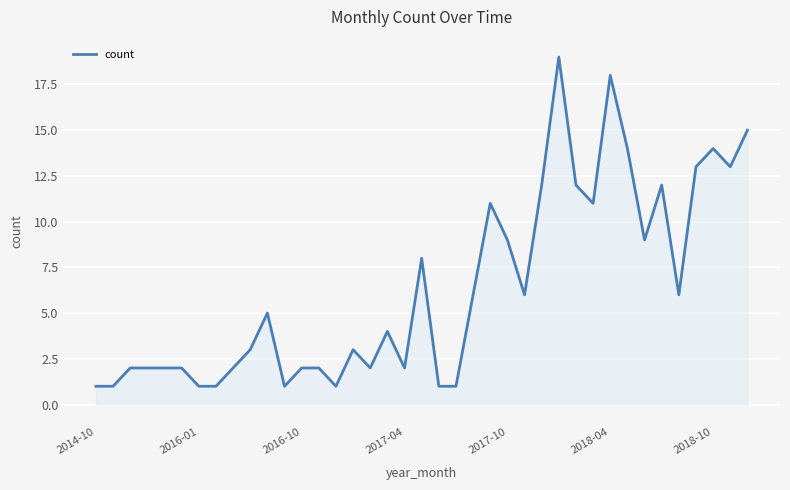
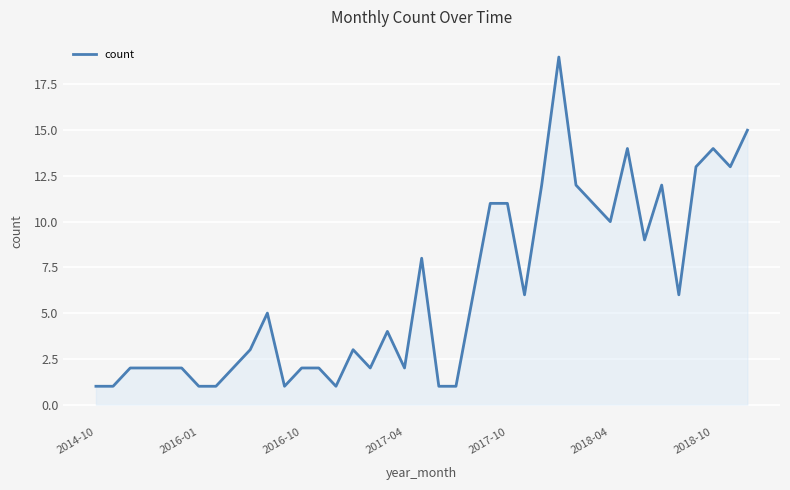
  {
    "2014-10": 1,
    "2016-01": 1,
    "2016-10": 2,
    "2017-04": 2,
-   "2017-10": 9,
-   "2018-04": 18,
+   "2017-10": 11,
+   "2018-04": 10,
    "2018-10": 14
  }
